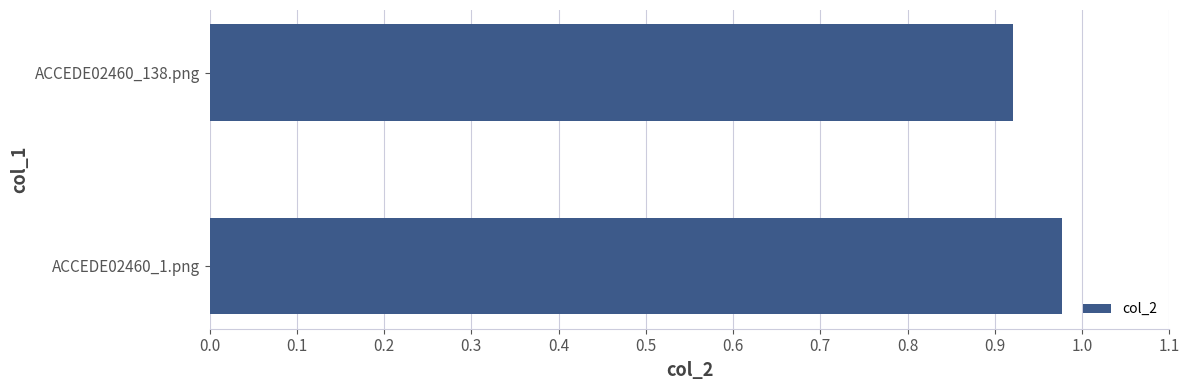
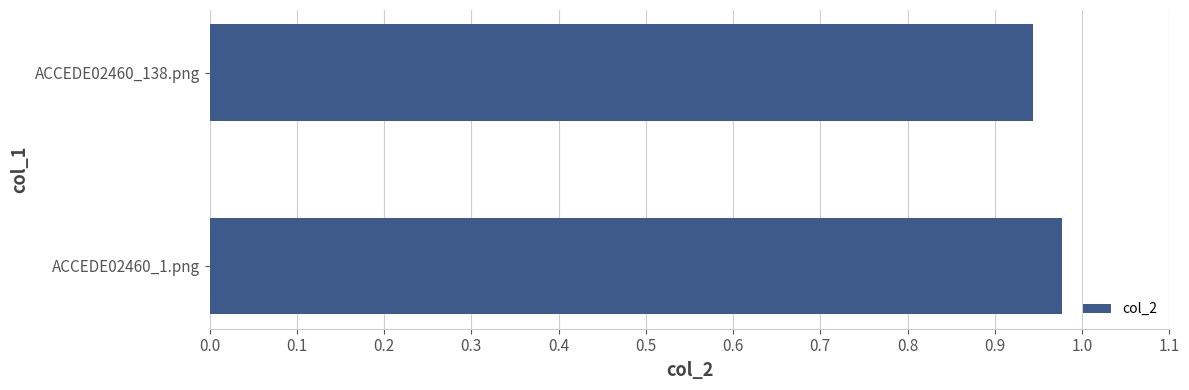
  {
-   "ACCEDE02460_138.png": 0.92,
+   "ACCEDE02460_138.png": 0.94,
    "ACCEDE02460_1.png": 0.98
  }
